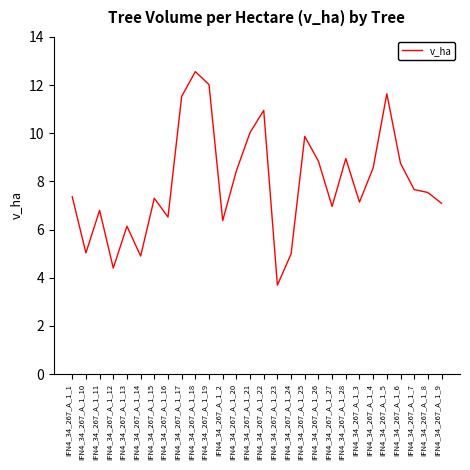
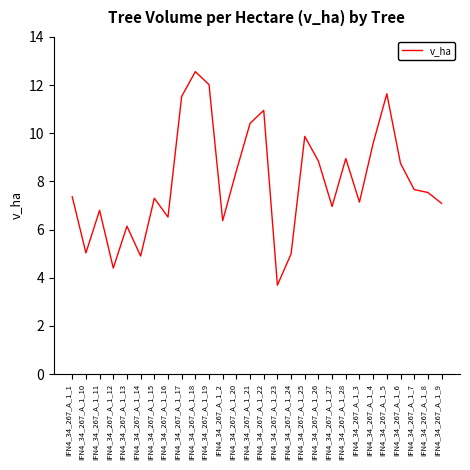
  {
    "IFN4_34_267_A_1_1": 7.4,
    "IFN4_34_267_A_1_10": 5.0,
    "IFN4_34_267_A_1_11": 6.8,
    "IFN4_34_267_A_1_12": 4.4,
    "IFN4_34_267_A_1_13": 6.1,
    "IFN4_34_267_A_1_14": 4.9,
    "IFN4_34_267_A_1_15": 7.3,
    "IFN4_34_267_A_1_16": 6.5,
    "IFN4_34_267_A_1_17": 11.5,
    "IFN4_34_267_A_1_18": 12.6,
    "IFN4_34_267_A_1_19": 12.0,
    "IFN4_34_267_A_1_2": 6.4,
    "IFN4_34_267_A_1_20": 8.4,
-   "IFN4_34_267_A_1_21": 10.0,
+   "IFN4_34_267_A_1_21": 10.4,
    "IFN4_34_267_A_1_22": 11.0,
    "IFN4_34_267_A_1_23": 3.7,
    "IFN4_34_267_A_1_24": 5.0,
    "IFN4_34_267_A_1_25": 9.9,
    "IFN4_34_267_A_1_26": 8.8,
    "IFN4_34_267_A_1_27": 7.0,
    "IFN4_34_267_A_1_28": 9.0,
    "IFN4_34_267_A_1_3": 7.1,
-   "IFN4_34_267_A_1_4": 8.6,
+   "IFN4_34_267_A_1_4": 9.6,
    "IFN4_34_267_A_1_5": 11.6,
    "IFN4_34_267_A_1_6": 8.8,
    "IFN4_34_267_A_1_7": 7.7,
    "IFN4_34_267_A_1_8": 7.5,
    "IFN4_34_267_A_1_9": 7.1
  }
